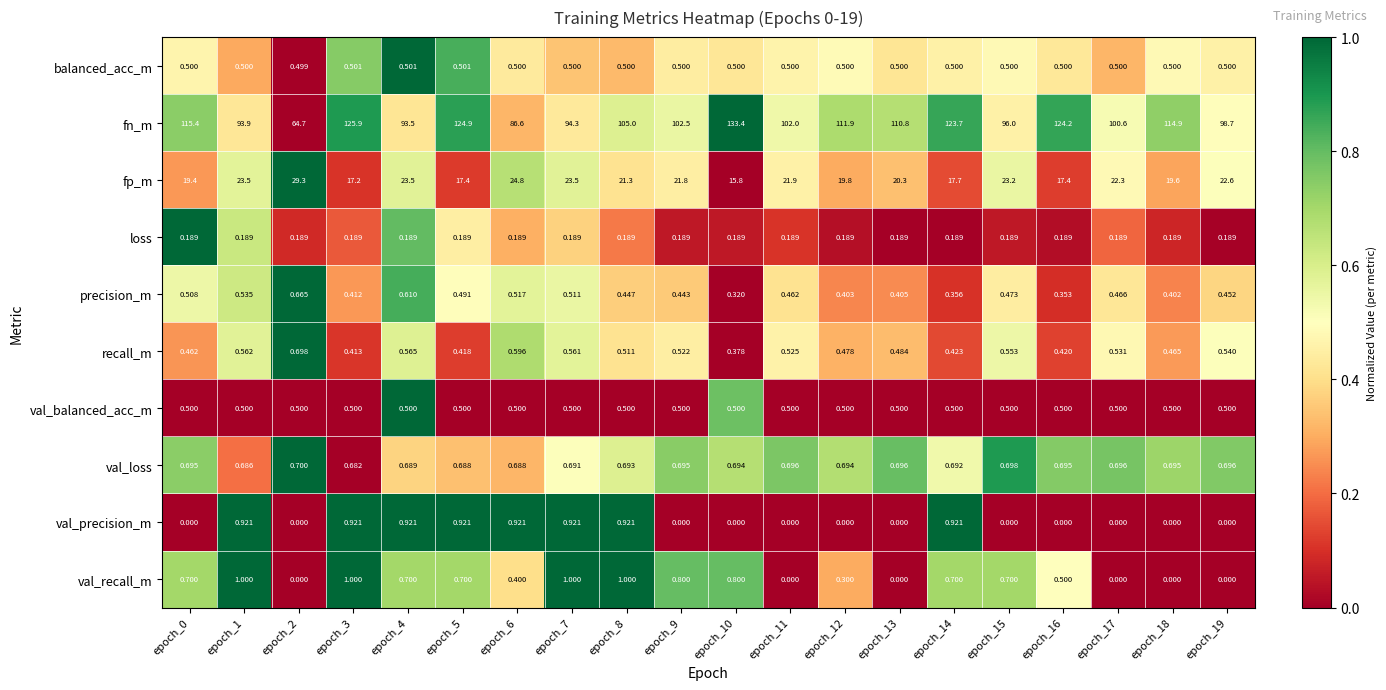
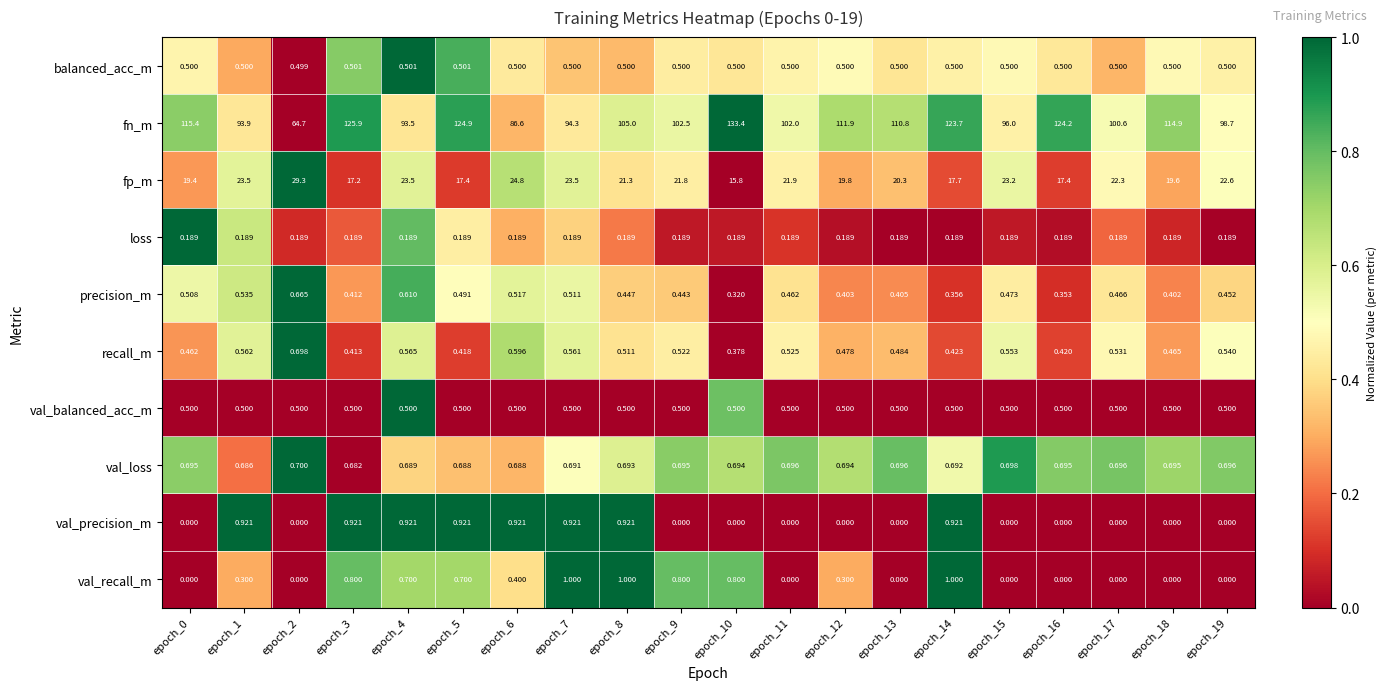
  {
    "balanced_acc_m": {
      "epoch_0": 0.500,
      "epoch_1": 0.500,
      "epoch_2": 0.499,
      "epoch_3": 0.501,
      "epoch_4": 0.501,
      "epoch_5": 0.501,
      "epoch_6": 0.500,
      "epoch_7": 0.500,
      "epoch_8": 0.500,
      "epoch_9": 0.500,
      "epoch_10": 0.500,
      "epoch_11": 0.500,
      "epoch_12": 0.500,
      "epoch_13": 0.500,
      "epoch_14": 0.500,
      "epoch_15": 0.500,
      "epoch_16": 0.500,
      "epoch_17": 0.500,
      "epoch_18": 0.500,
      "epoch_19": 0.500
    },
    "fn_m": {
      "epoch_0": 115.4,
      "epoch_1": 93.9,
      "epoch_2": 64.7,
      "epoch_3": 125.9,
      "epoch_4": 93.5,
      "epoch_5": 124.9,
      "epoch_6": 86.6,
      "epoch_7": 94.3,
      "epoch_8": 105.0,
      "epoch_9": 102.5,
      "epoch_10": 133.4,
      "epoch_11": 102.0,
      "epoch_12": 111.9,
      "epoch_13": 110.8,
      "epoch_14": 123.7,
      "epoch_15": 96.0,
      "epoch_16": 124.2,
      "epoch_17": 100.6,
      "epoch_18": 114.9,
      "epoch_19": 98.7
    },
    "fp_m": {
      "epoch_0": 19.4,
      "epoch_1": 23.5,
      "epoch_2": 29.3,
      "epoch_3": 17.2,
      "epoch_4": 23.5,
      "epoch_5": 17.4,
      "epoch_6": 24.8,
      "epoch_7": 23.5,
      "epoch_8": 21.3,
      "epoch_9": 21.8,
      "epoch_10": 15.8,
      "epoch_11": 21.9,
      "epoch_12": 19.8,
      "epoch_13": 20.3,
      "epoch_14": 17.7,
      "epoch_15": 23.2,
      "epoch_16": 17.4,
      "epoch_17": 22.3,
      "epoch_18": 19.6,
      "epoch_19": 22.6
    },
    "loss": {
      "epoch_0": 0.189,
      "epoch_1": 0.189,
      "epoch_2": 0.189,
      "epoch_3": 0.189,
      "epoch_4": 0.189,
      "epoch_5": 0.189,
      "epoch_6": 0.189,
      "epoch_7": 0.189,
      "epoch_8": 0.189,
      "epoch_9": 0.189,
      "epoch_10": 0.189,
      "epoch_11": 0.189,
      "epoch_12": 0.189,
      "epoch_13": 0.189,
      "epoch_14": 0.189,
      "epoch_15": 0.189,
      "epoch_16": 0.189,
      "epoch_17": 0.189,
      "epoch_18": 0.189,
      "epoch_19": 0.189
    },
    "precision_m": {
      "epoch_0": 0.508,
      "epoch_1": 0.535,
      "epoch_2": 0.665,
      "epoch_3": 0.412,
      "epoch_4": 0.610,
      "epoch_5": 0.491,
      "epoch_6": 0.517,
      "epoch_7": 0.511,
      "epoch_8": 0.447,
      "epoch_9": 0.443,
      "epoch_10": 0.320,
      "epoch_11": 0.462,
      "epoch_12": 0.403,
      "epoch_13": 0.405,
      "epoch_14": 0.356,
      "epoch_15": 0.473,
      "epoch_16": 0.353,
      "epoch_17": 0.466,
      "epoch_18": 0.402,
      "epoch_19": 0.452
    },
    "recall_m": {
      "epoch_0": 0.462,
      "epoch_1": 0.562,
      "epoch_2": 0.698,
      "epoch_3": 0.413,
      "epoch_4": 0.565,
      "epoch_5": 0.418,
      "epoch_6": 0.596,
      "epoch_7": 0.561,
      "epoch_8": 0.511,
      "epoch_9": 0.522,
      "epoch_10": 0.378,
      "epoch_11": 0.525,
      "epoch_12": 0.478,
      "epoch_13": 0.484,
      "epoch_14": 0.423,
      "epoch_15": 0.553,
      "epoch_16": 0.420,
      "epoch_17": 0.531,
      "epoch_18": 0.465,
      "epoch_19": 0.540
    },
    "val_balanced_acc_m": {
      "epoch_0": 0.500,
      "epoch_1": 0.500,
      "epoch_2": 0.500,
      "epoch_3": 0.500,
      "epoch_4": 0.500,
      "epoch_5": 0.500,
      "epoch_6": 0.500,
      "epoch_7": 0.500,
      "epoch_8": 0.500,
      "epoch_9": 0.500,
      "epoch_10": 0.500,
      "epoch_11": 0.500,
      "epoch_12": 0.500,
      "epoch_13": 0.500,
      "epoch_14": 0.500,
      "epoch_15": 0.500,
      "epoch_16": 0.500,
      "epoch_17": 0.500,
      "epoch_18": 0.500,
      "epoch_19": 0.500
    },
    "val_loss": {
      "epoch_0": 0.695,
      "epoch_1": 0.686,
      "epoch_2": 0.700,
      "epoch_3": 0.682,
      "epoch_4": 0.689,
      "epoch_5": 0.688,
      "epoch_6": 0.688,
      "epoch_7": 0.691,
      "epoch_8": 0.693,
      "epoch_9": 0.695,
      "epoch_10": 0.694,
      "epoch_11": 0.696,
      "epoch_12": 0.694,
      "epoch_13": 0.696,
      "epoch_14": 0.692,
      "epoch_15": 0.698,
      "epoch_16": 0.695,
      "epoch_17": 0.696,
      "epoch_18": 0.695,
      "epoch_19": 0.696
    },
    "val_precision_m": {
      "epoch_0": 0.000,
      "epoch_1": 0.921,
      "epoch_2": 0.000,
      "epoch_3": 0.921,
      "epoch_4": 0.921,
      "epoch_5": 0.921,
      "epoch_6": 0.921,
      "epoch_7": 0.921,
      "epoch_8": 0.921,
      "epoch_9": 0.000,
      "epoch_10": 0.000,
      "epoch_11": 0.000,
      "epoch_12": 0.000,
      "epoch_13": 0.000,
      "epoch_14": 0.921,
      "epoch_15": 0.000,
      "epoch_16": 0.000,
      "epoch_17": 0.000,
      "epoch_18": 0.000,
      "epoch_19": 0.000
    },
    "val_recall_m": {
-     "epoch_0": 0.700,
-     "epoch_1": 1.000,
+     "epoch_0": 0.000,
+     "epoch_1": 0.300,
      "epoch_2": 0.000,
-     "epoch_3": 1.000,
+     "epoch_3": 0.800,
      "epoch_4": 0.700,
      "epoch_5": 0.700,
      "epoch_6": 0.400,
      "epoch_7": 1.000,
      "epoch_8": 1.000,
      "epoch_9": 0.800,
      "epoch_10": 0.800,
      "epoch_11": 0.000,
      "epoch_12": 0.300,
      "epoch_13": 0.000,
-     "epoch_14": 0.700,
-     "epoch_15": 0.700,
-     "epoch_16": 0.500,
+     "epoch_14": 1.000,
+     "epoch_15": 0.000,
+     "epoch_16": 0.000,
      "epoch_17": 0.000,
      "epoch_18": 0.000,
      "epoch_19": 0.000
    }
  }
